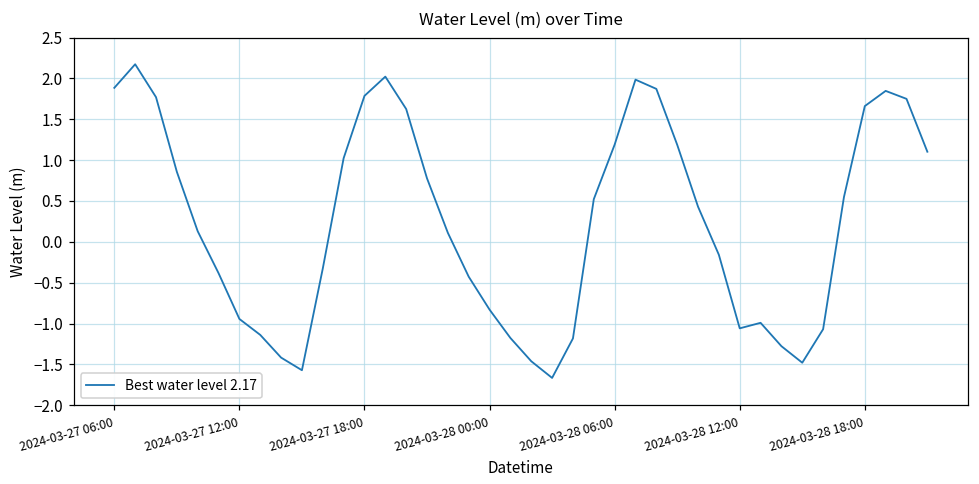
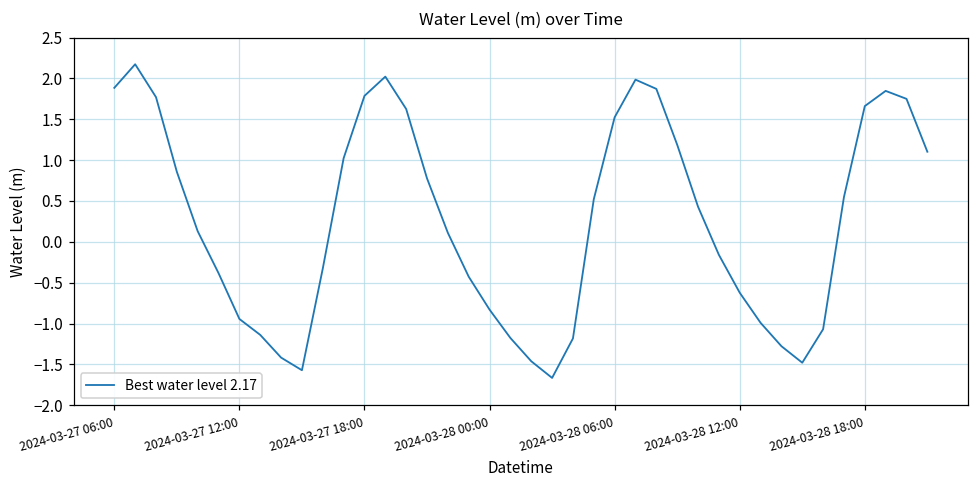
  {
    "2024-03-27 06:00": 1.9,
    "2024-03-27 12:00": -0.9,
    "2024-03-27 18:00": 1.8,
    "2024-03-28 00:00": -0.8,
-   "2024-03-28 06:00": 1.2,
-   "2024-03-28 12:00": -1.1,
+   "2024-03-28 06:00": 1.5,
+   "2024-03-28 12:00": -0.6,
    "2024-03-28 18:00": 1.7
  }
